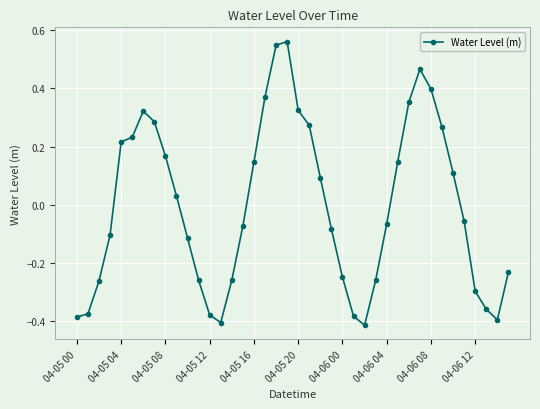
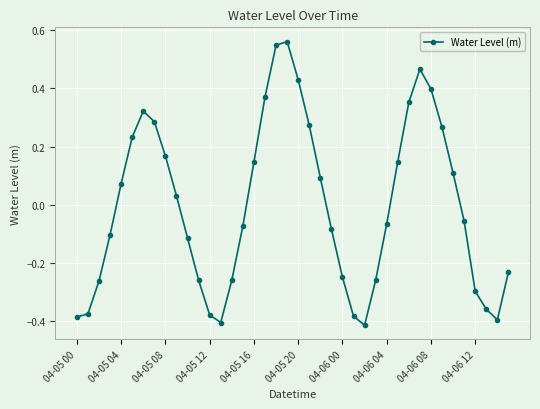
  {
    "04-05 00": -0.39,
-   "04-05 04": 0.22,
+   "04-05 04": 0.07,
    "04-05 08": 0.17,
    "04-05 12": -0.38,
    "04-05 16": 0.15,
-   "04-05 20": 0.32,
+   "04-05 20": 0.43,
    "04-06 00": -0.25,
    "04-06 04": -0.07,
    "04-06 08": 0.40,
    "04-06 12": -0.30
  }
